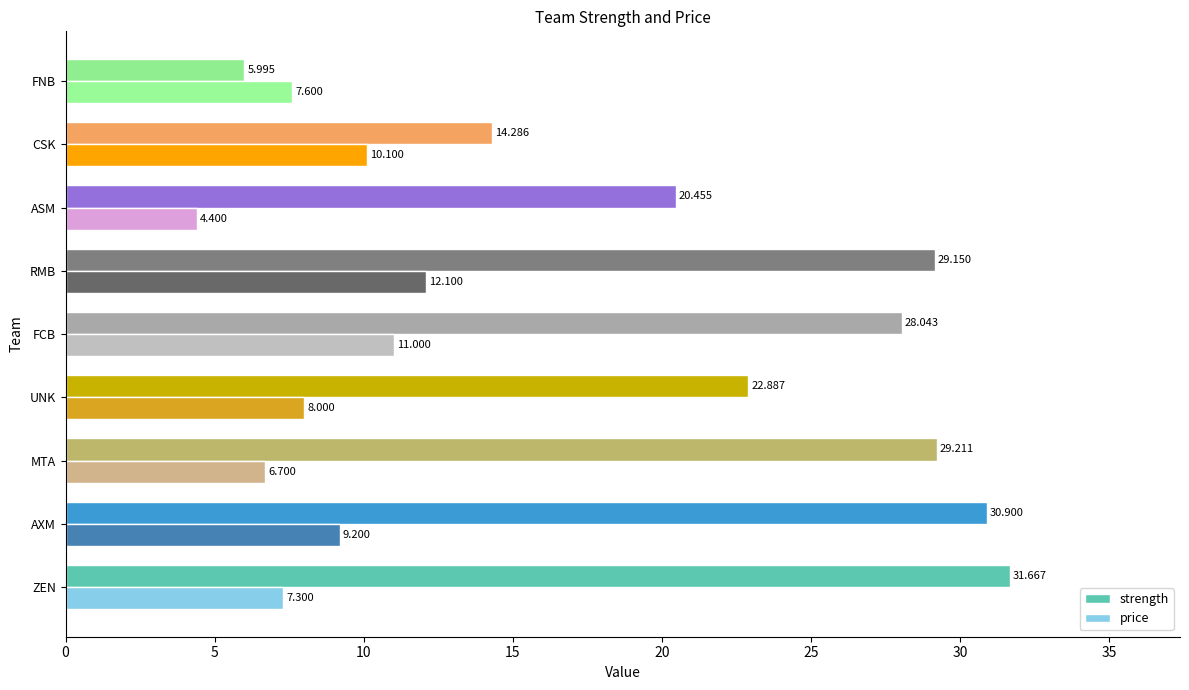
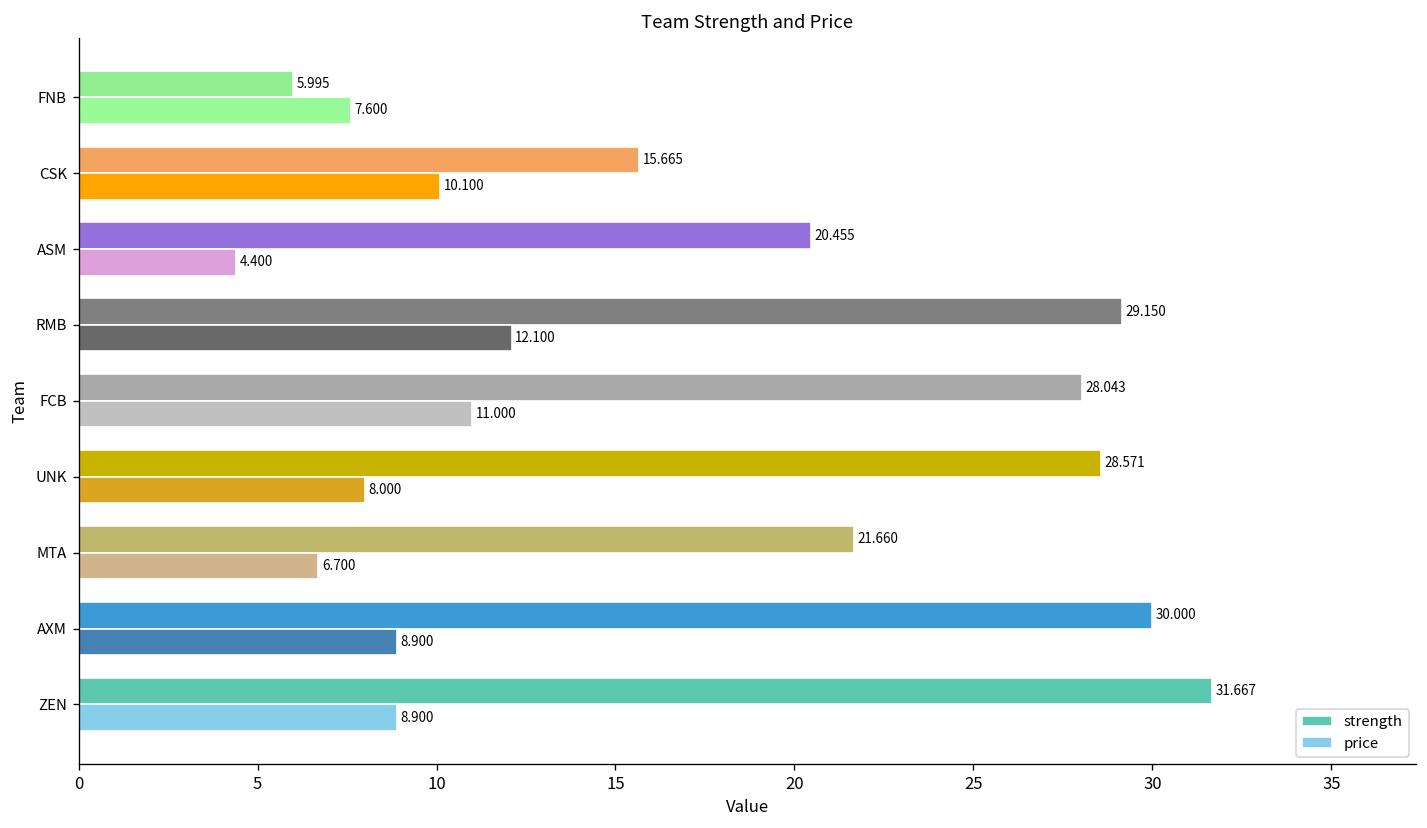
  {
    "strength": {
      "FNB": 5.995,
-     "CSK": 14.286,
+     "CSK": 15.665,
      "ASM": 20.455,
      "RMB": 29.150,
      "FCB": 28.043,
-     "UNK": 22.887,
-     "MTA": 29.211,
-     "AXM": 30.900,
+     "UNK": 28.571,
+     "MTA": 21.660,
+     "AXM": 30.000,
      "ZEN": 31.667
    },
    "price": {
      "FNB": 7.600,
      "CSK": 10.100,
      "ASM": 4.400,
      "RMB": 12.100,
      "FCB": 11.000,
      "UNK": 8.000,
      "MTA": 6.700,
-     "AXM": 9.200,
-     "ZEN": 7.300
+     "AXM": 8.900,
+     "ZEN": 8.900
    }
  }
